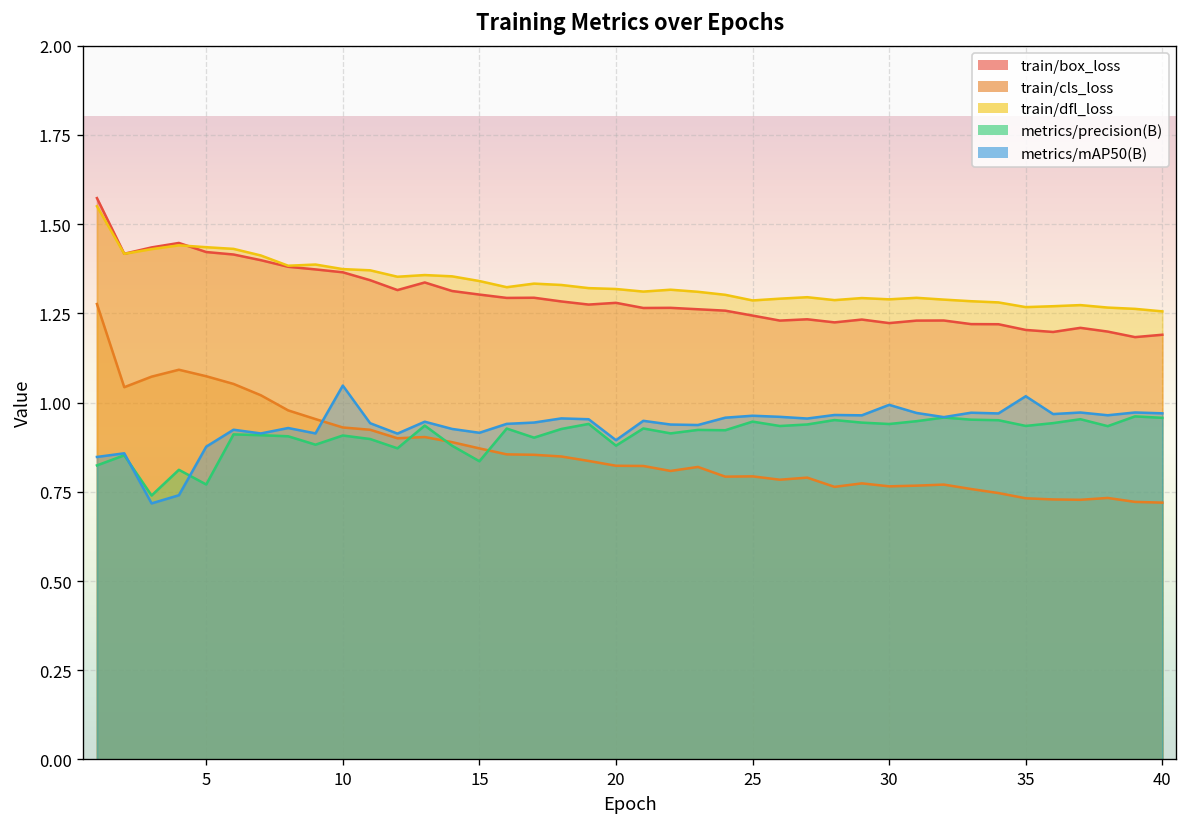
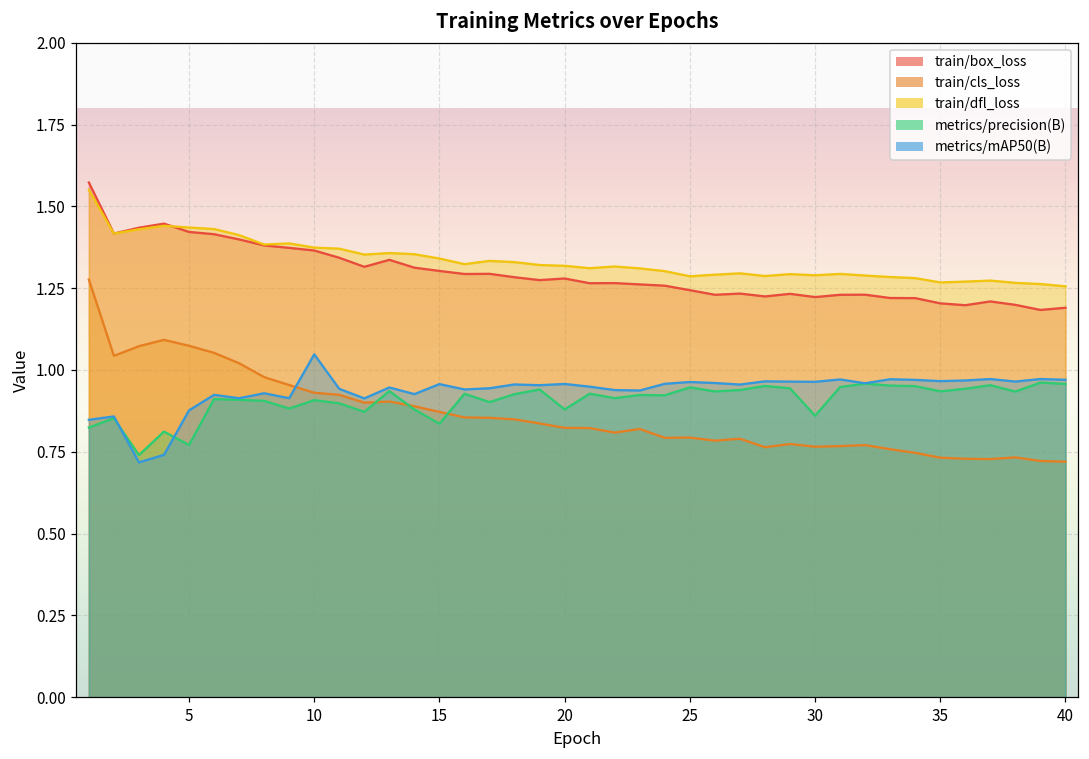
  {
    "metrics/precision(B)": {
      "5": 0.77,
      "10": 0.91,
      "15": 0.84,
      "20": 0.88,
      "25": 0.95,
-     "30": 0.94,
+     "30": 0.86,
      "35": 0.93,
      "40": 0.96
    },
    "metrics/mAP50(B)": {
      "5": 0.88,
      "10": 1.05,
-     "15": 0.92,
-     "20": 0.89,
+     "15": 0.96,
+     "20": 0.96,
      "25": 0.96,
-     "30": 0.99,
-     "35": 1.02,
+     "30": 0.96,
+     "35": 0.97,
      "40": 0.97
    }
  }
